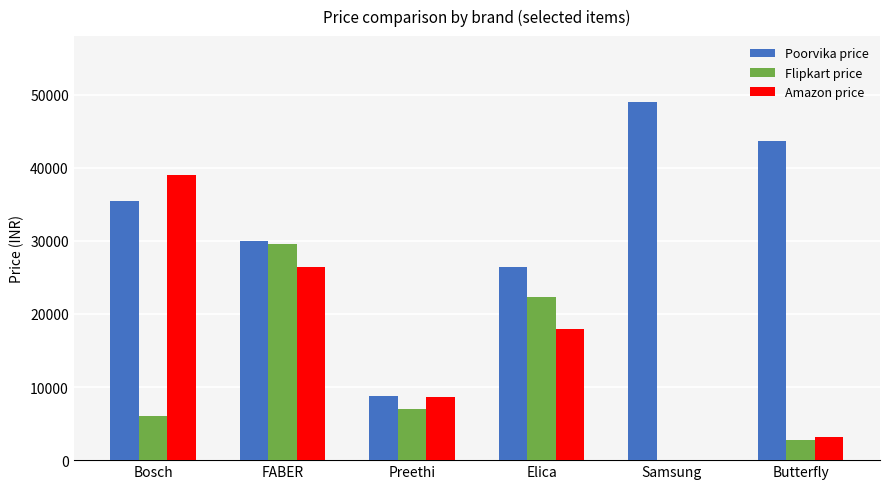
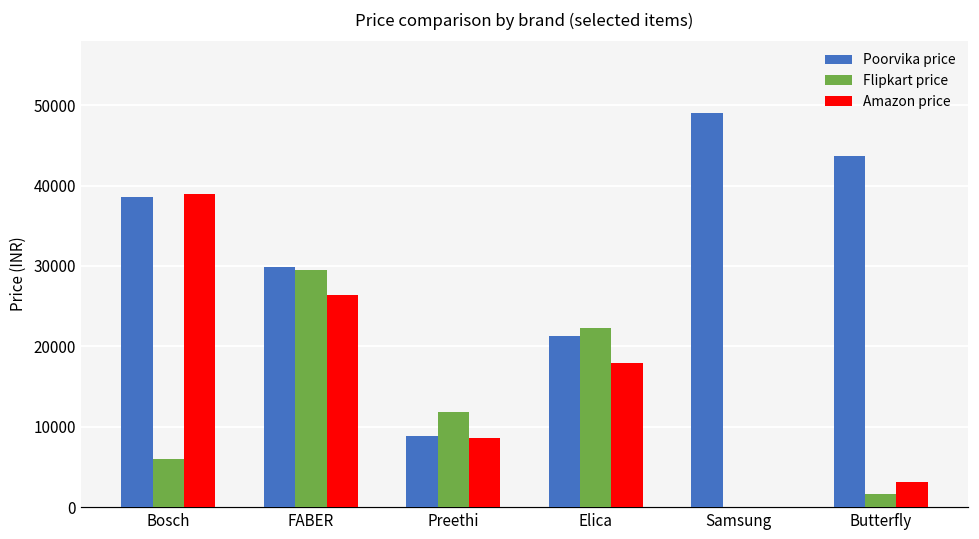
  {
    "Poorvika price": {
-     "Bosch": 35000,
+     "Bosch": 39000,
      "FABER": 30000,
      "Preethi": 9000,
-     "Elica": 26000,
+     "Elica": 21000,
      "Samsung": 49000,
      "Butterfly": 44000
    },
    "Flipkart price": {
      "Bosch": 6000,
      "FABER": 30000,
-     "Preethi": 7000,
+     "Preethi": 12000,
      "Elica": 22000,
-     "Butterfly": 3000
+     "Butterfly": 2000
    }
  }
